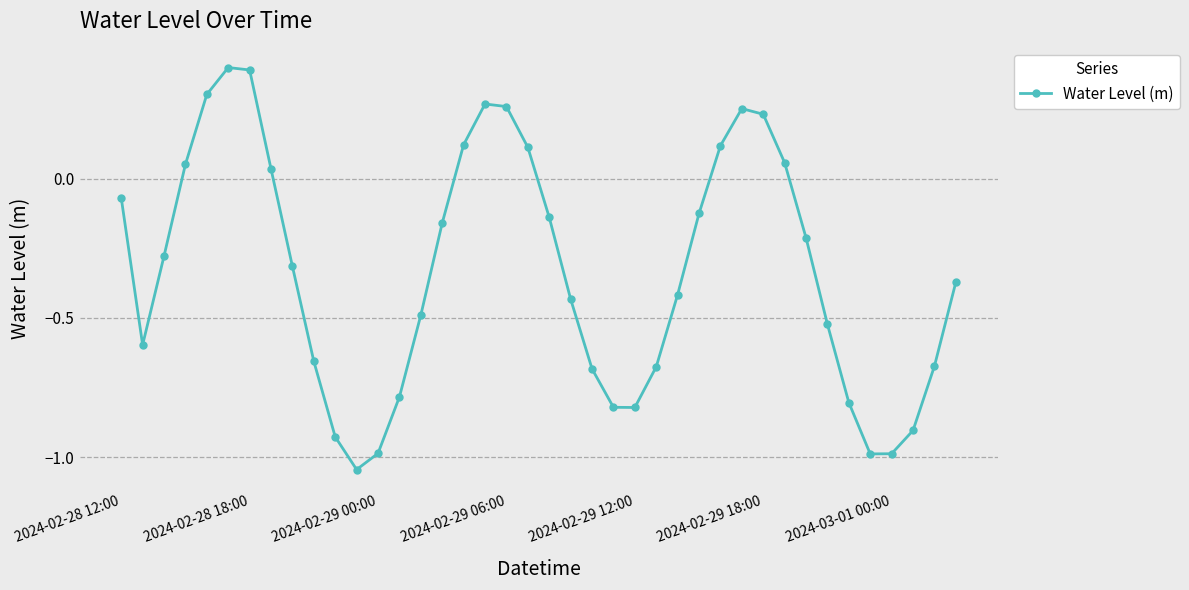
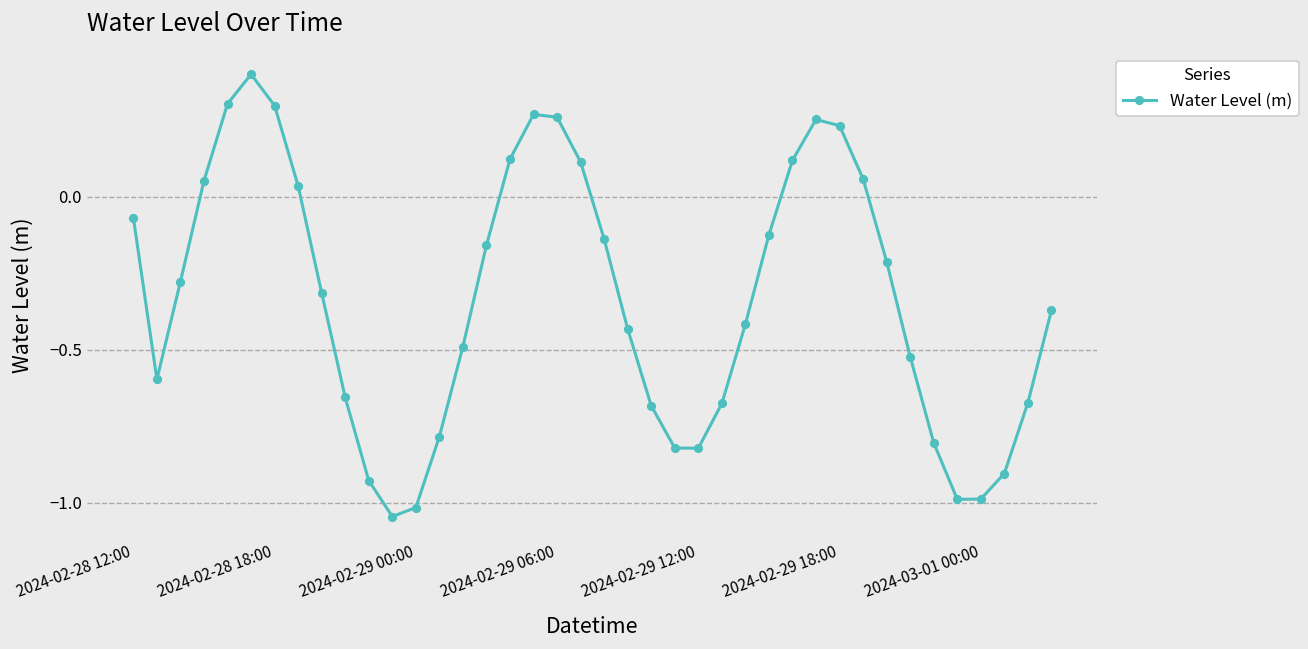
  {
    "2024-02-28 12:00": -0.07,
-   "2024-02-28 18:00": 0.39,
-   "2024-02-29 00:00": -0.99,
+   "2024-02-28 18:00": 0.30,
+   "2024-02-29 00:00": -1.02,
    "2024-02-29 06:00": 0.26,
    "2024-02-29 12:00": -0.82,
    "2024-02-29 18:00": 0.23,
    "2024-03-01 00:00": -0.99
  }
